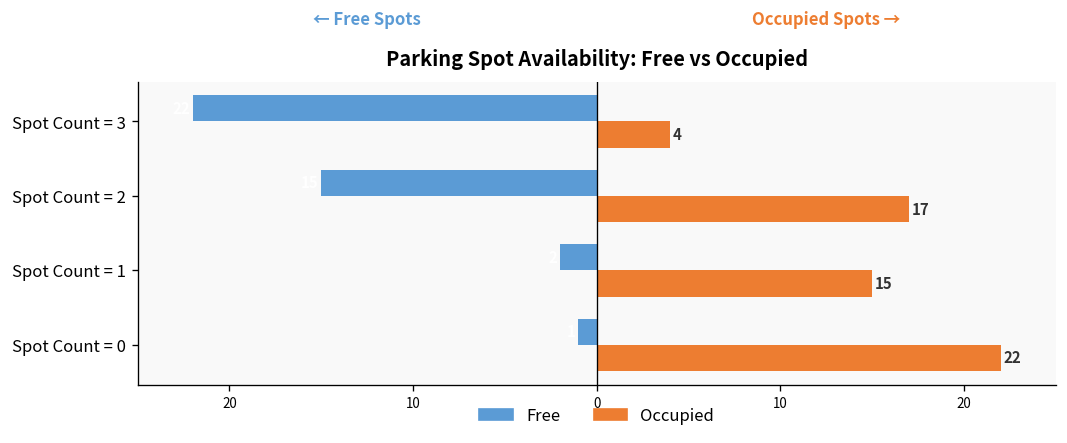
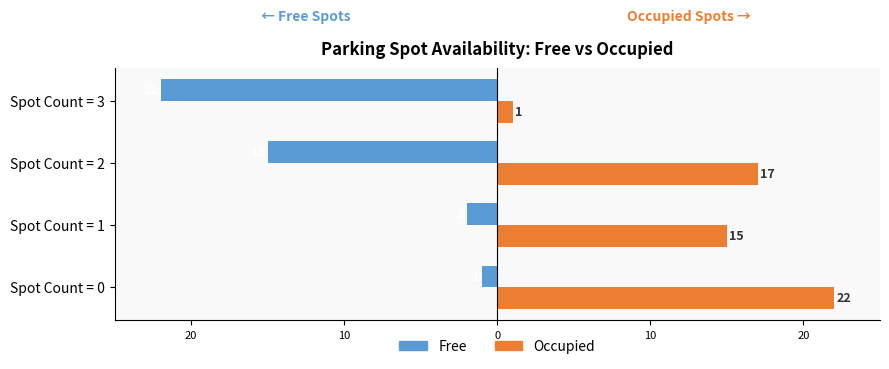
  {
    "Occupied": {
-     "Spot Count = 3": 4,
+     "Spot Count = 3": 1,
      "Spot Count = 2": 17,
      "Spot Count = 1": 15,
      "Spot Count = 0": 22
    }
  }
